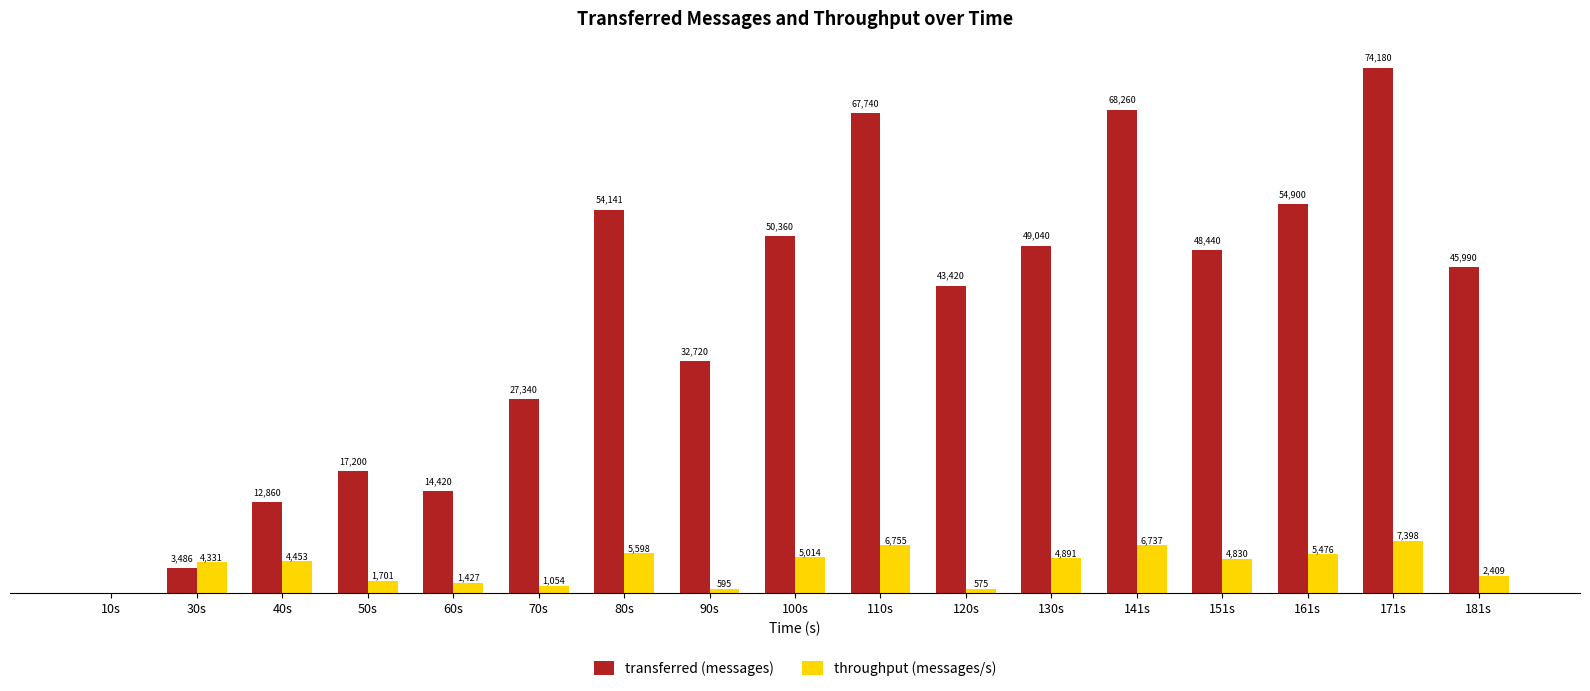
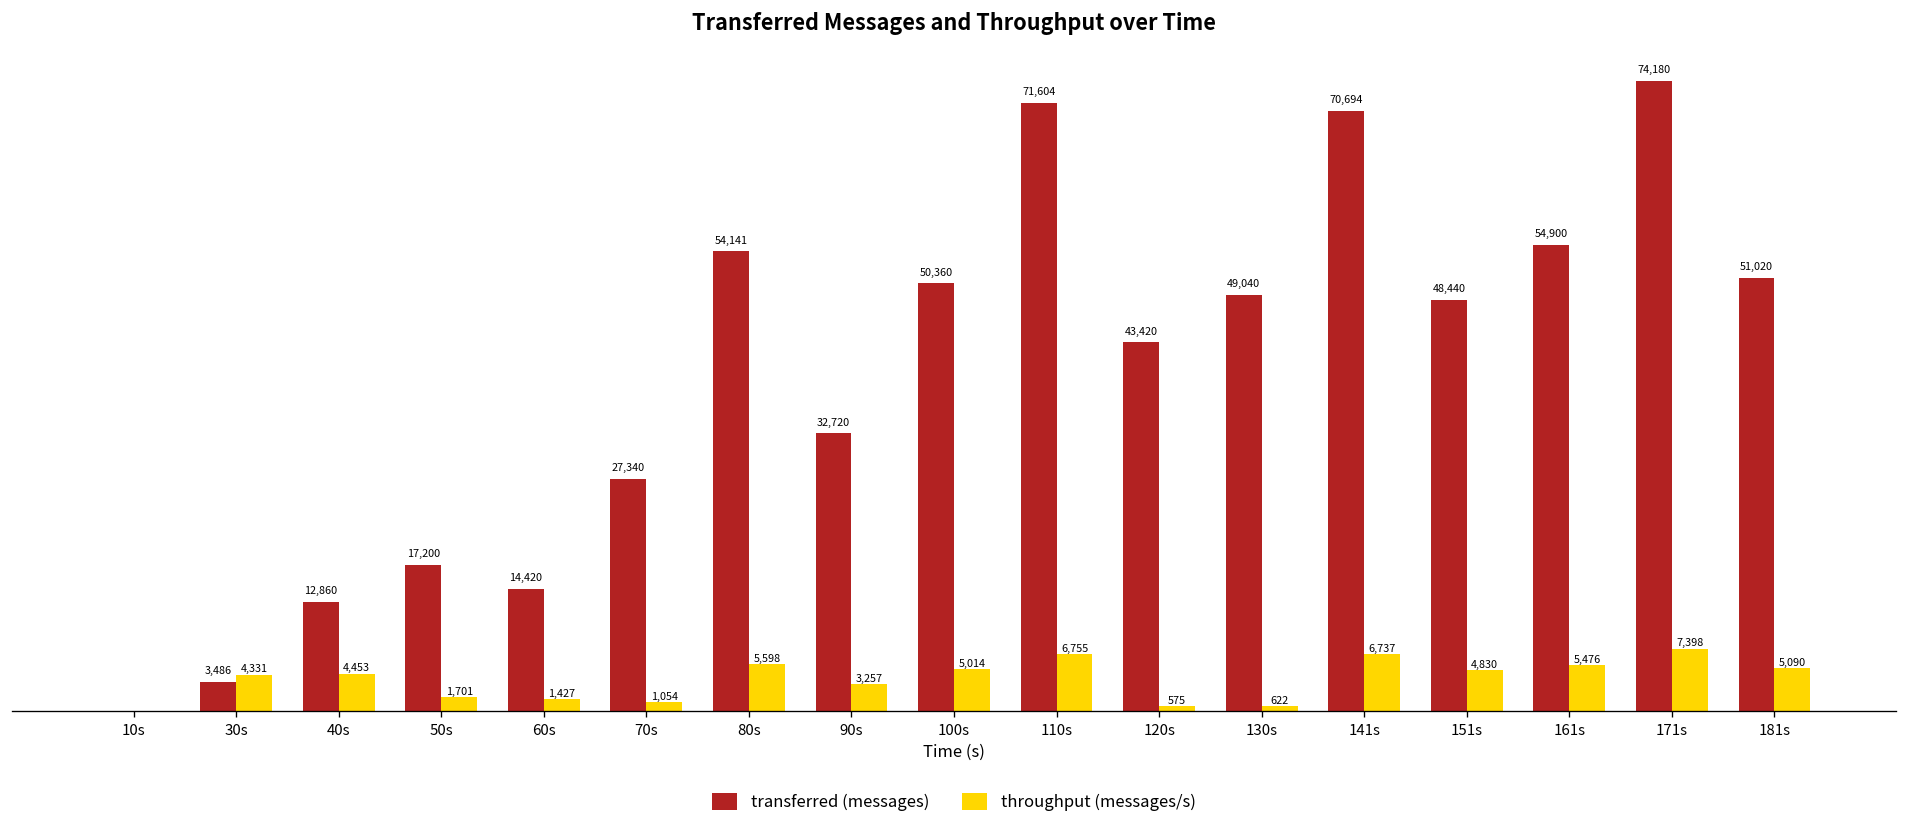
  {
    "transferred (messages)": {
      "30s": "3,486",
      "40s": "12,860",
      "50s": "17,200",
      "60s": "14,420",
      "70s": "27,340",
      "80s": "54,141",
      "90s": "32,720",
      "100s": "50,360",
-     "110s": "67,740",
+     "110s": "71,604",
      "120s": "43,420",
      "130s": "49,040",
-     "141s": "68,260",
+     "141s": "70,694",
      "151s": "48,440",
      "161s": "54,900",
      "171s": "74,180",
-     "181s": "45,990"
+     "181s": "51,020"
    },
    "throughput (messages/s)": {
      "30s": "4,331",
      "40s": "4,453",
      "50s": "1,701",
      "60s": "1,427",
      "70s": "1,054",
      "80s": "5,598",
-     "90s": "595",
+     "90s": "3,257",
      "100s": "5,014",
      "110s": "6,755",
      "120s": "575",
-     "130s": "4,891",
+     "130s": "622",
      "141s": "6,737",
      "151s": "4,830",
      "161s": "5,476",
      "171s": "7,398",
-     "181s": "2,409"
+     "181s": "5,090"
    }
  }
